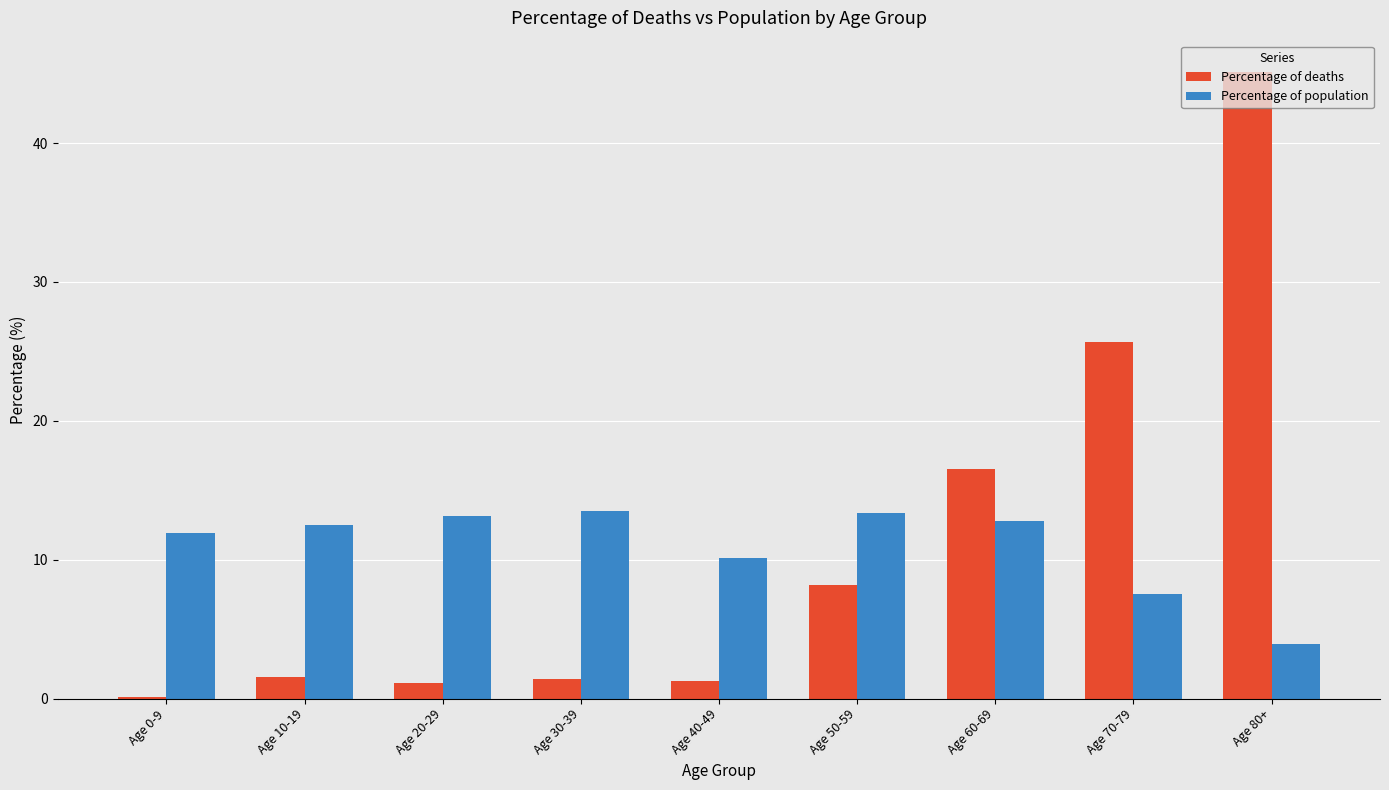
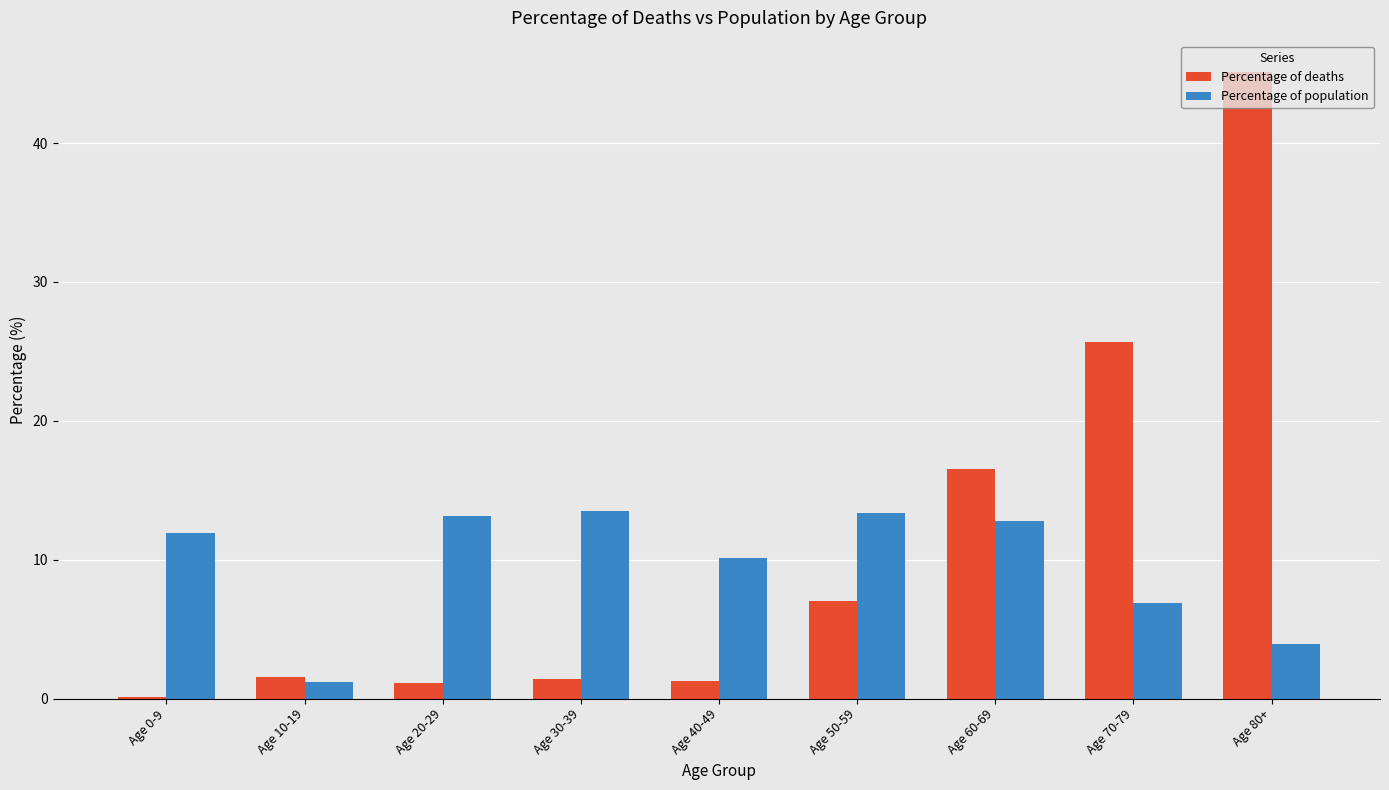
  {
    "Percentage of deaths": {
      "Age 10-19": 1.6,
      "Age 20-29": 1.1,
      "Age 30-39": 1.4,
      "Age 40-49": 1.3,
-     "Age 50-59": 8.2,
+     "Age 50-59": 7.1,
      "Age 60-69": 16.5,
      "Age 70-79": 25.7
    },
    "Percentage of population": {
      "Age 0-9": 12.0,
-     "Age 10-19": 12.5,
+     "Age 10-19": 1.2,
      "Age 20-29": 13.1,
      "Age 30-39": 13.5,
      "Age 40-49": 10.1,
      "Age 50-59": 13.4,
      "Age 60-69": 12.8,
-     "Age 70-79": 7.6,
+     "Age 70-79": 6.9,
      "Age 80+": 3.9
    }
  }
